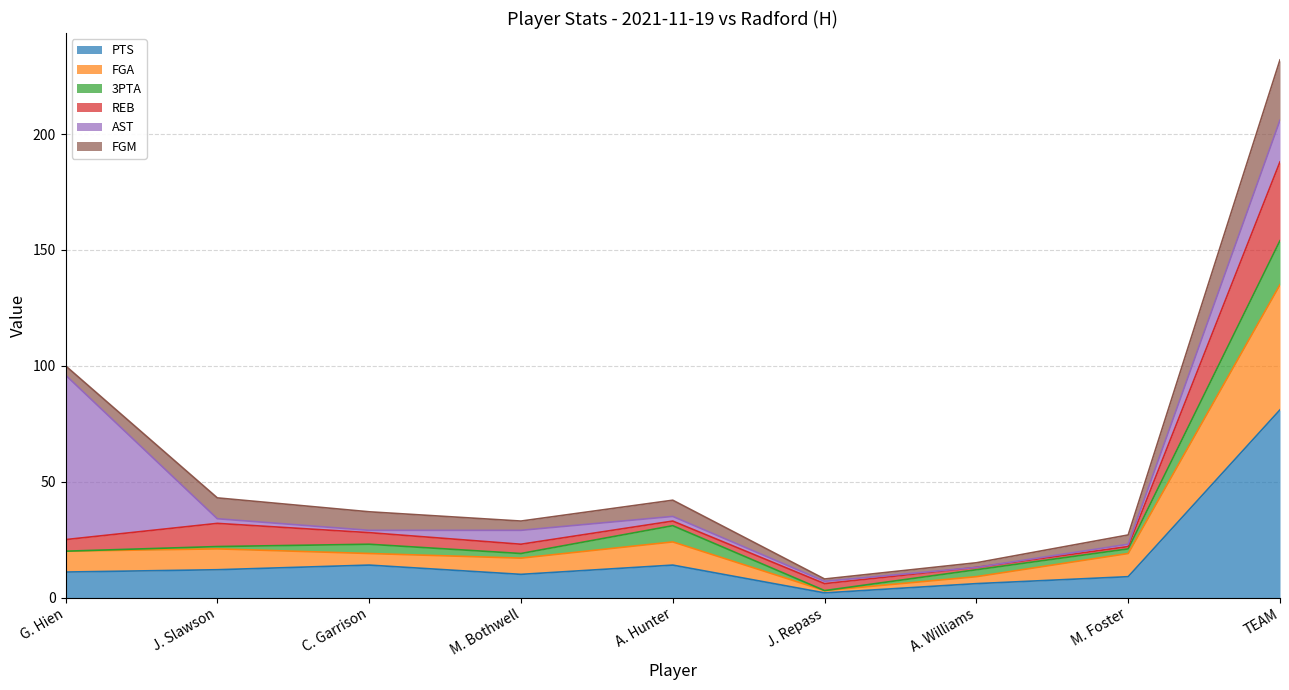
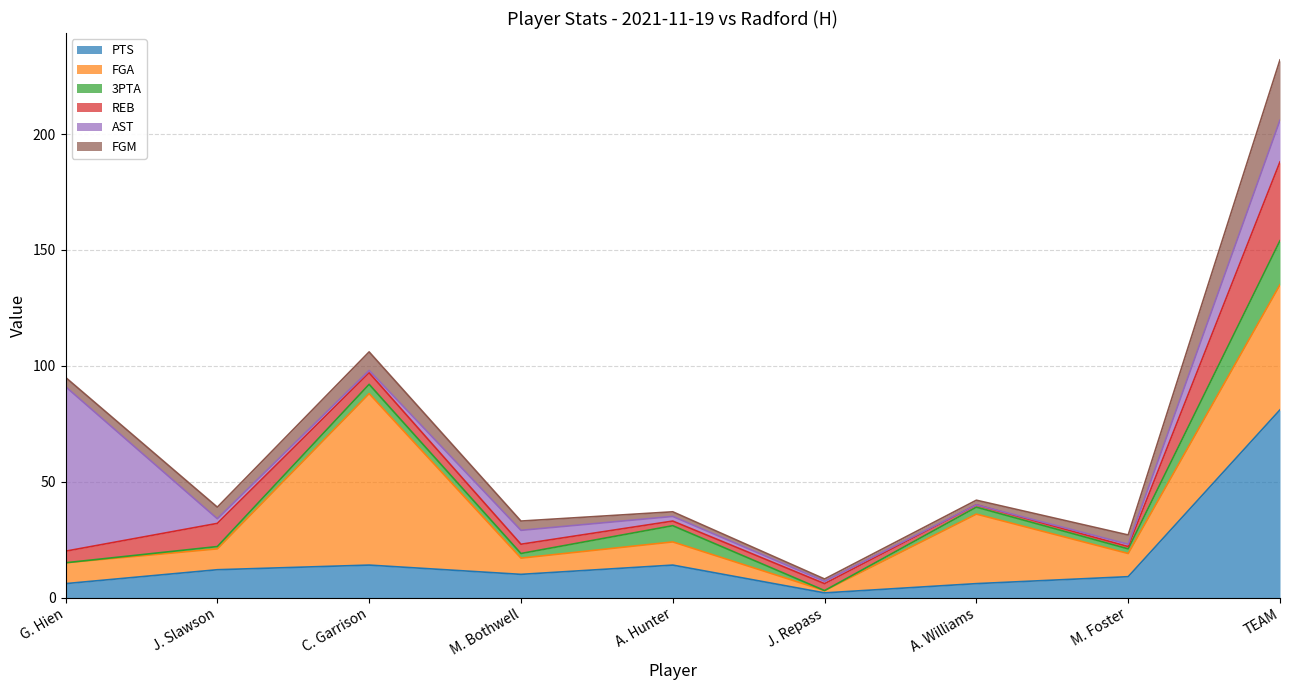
  {
    "PTS": {
-     "G. Hien": 11,
+     "G. Hien": 6,
      "J. Slawson": 12,
      "C. Garrison": 14,
      "M. Bothwell": 10,
      "A. Hunter": 14,
      "A. Williams": 6,
      "M. Foster": 9,
      "TEAM": 81
    },
    "FGA": {
-     "C. Garrison": 5,
+     "C. Garrison": 74,
      "M. Bothwell": 7,
      "A. Hunter": 10,
-     "A. Williams": 3,
+     "A. Williams": 30,
      "M. Foster": 10,
      "TEAM": 54
    },
    "3PTA": {
      "C. Garrison": 4,
      "M. Bothwell": 2,
      "A. Hunter": 7,
      "TEAM": 19
    },
    "REB": {
      "G. Hien": 5,
      "J. Slawson": 10,
      "M. Bothwell": 4,
      "A. Hunter": 2,
      "TEAM": 34
    },
    "AST": {
      "G. Hien": 71,
      "J. Slawson": 2,
      "M. Bothwell": 6,
      "A. Hunter": 2,
      "TEAM": 18
    },
    "FGM": {
      "G. Hien": 4,
-     "J. Slawson": 9,
+     "J. Slawson": 5,
      "C. Garrison": 8,
      "M. Bothwell": 4,
-     "A. Hunter": 7,
+     "A. Hunter": 2,
      "A. Williams": 2,
      "M. Foster": 4,
      "TEAM": 26
    }
  }
